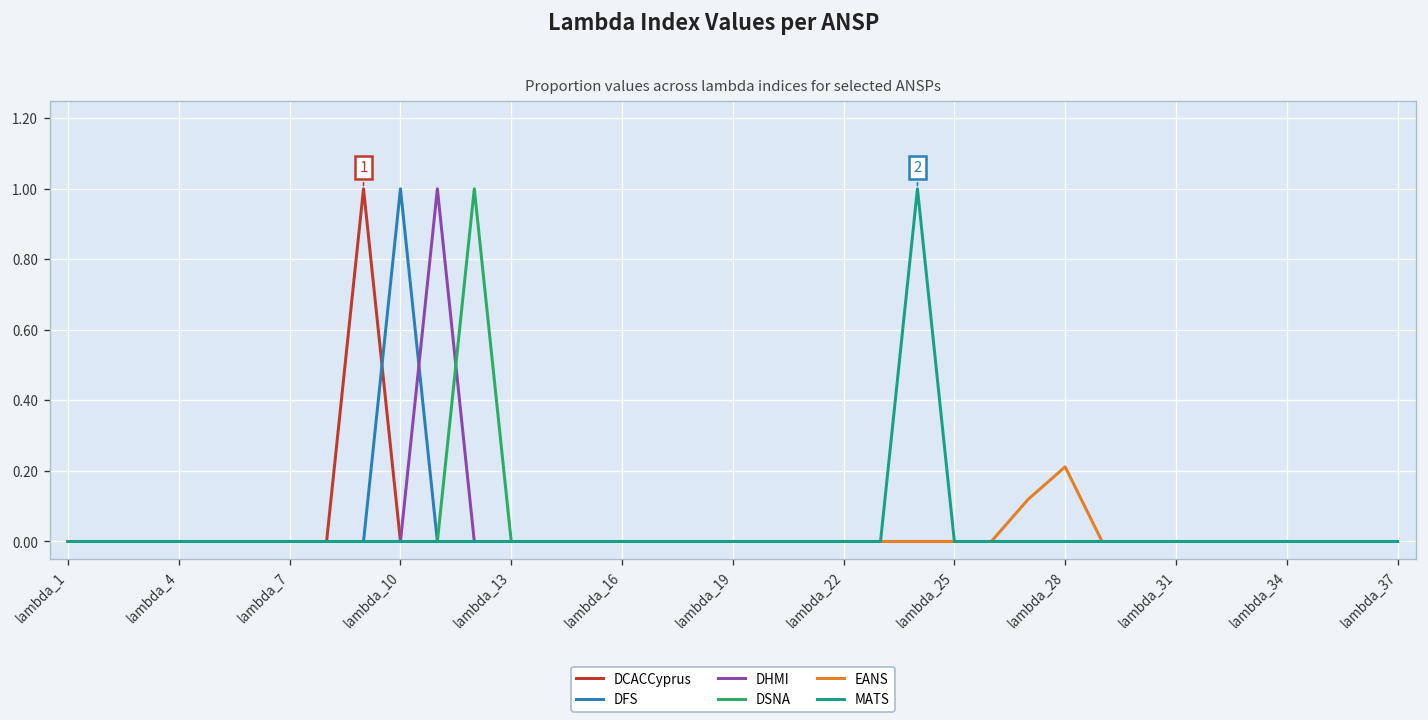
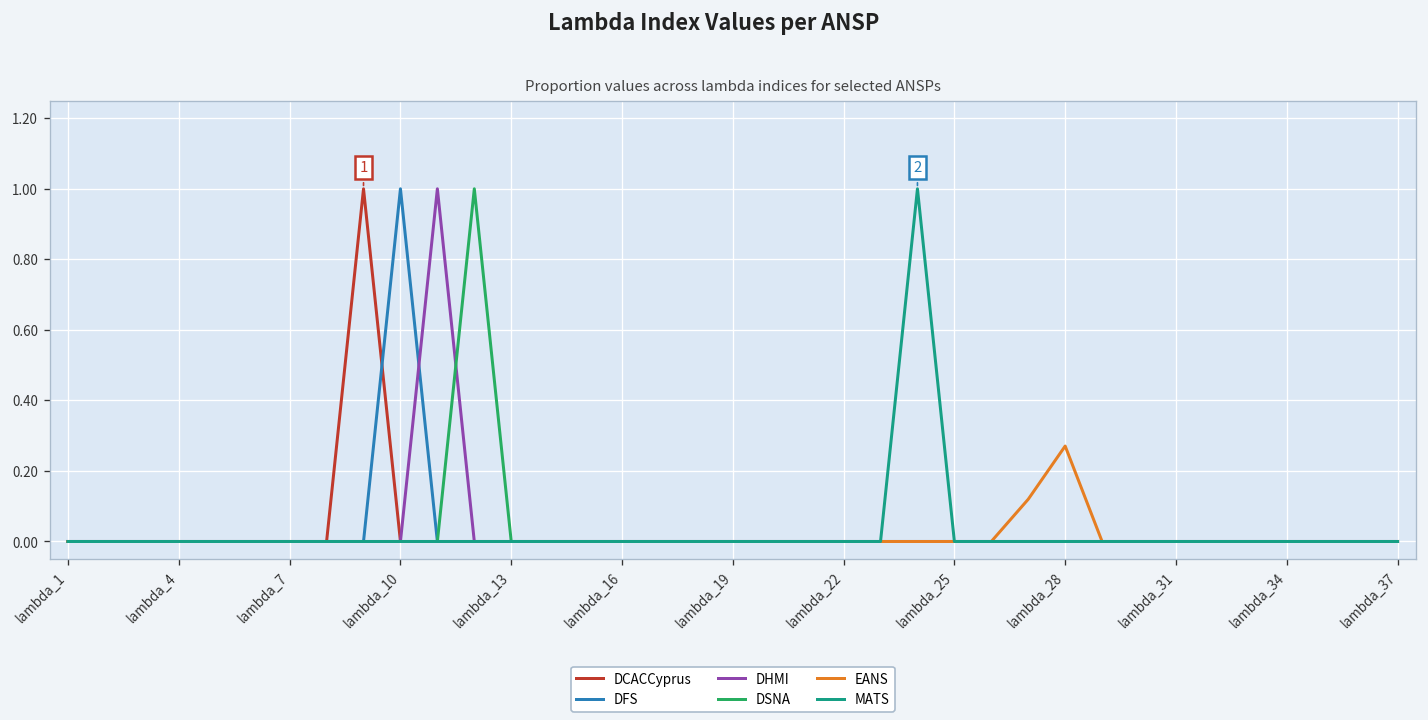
  {
    "EANS": {
-     "lambda_28": 0.21
+     "lambda_28": 0.27
    }
  }
